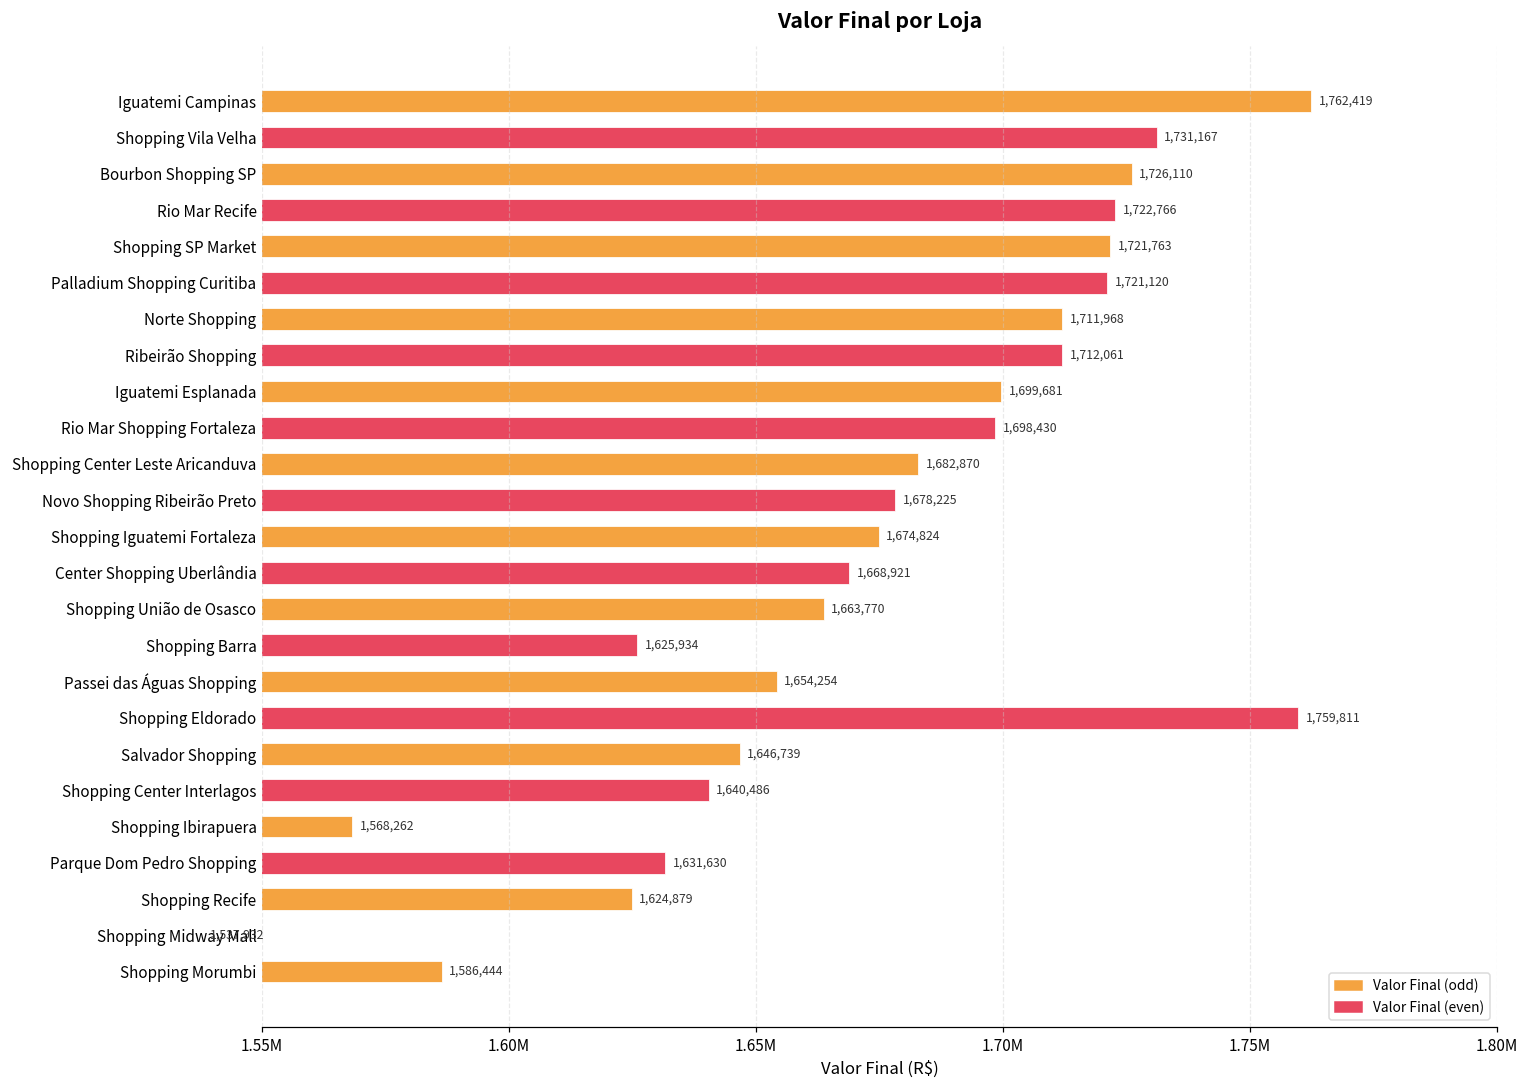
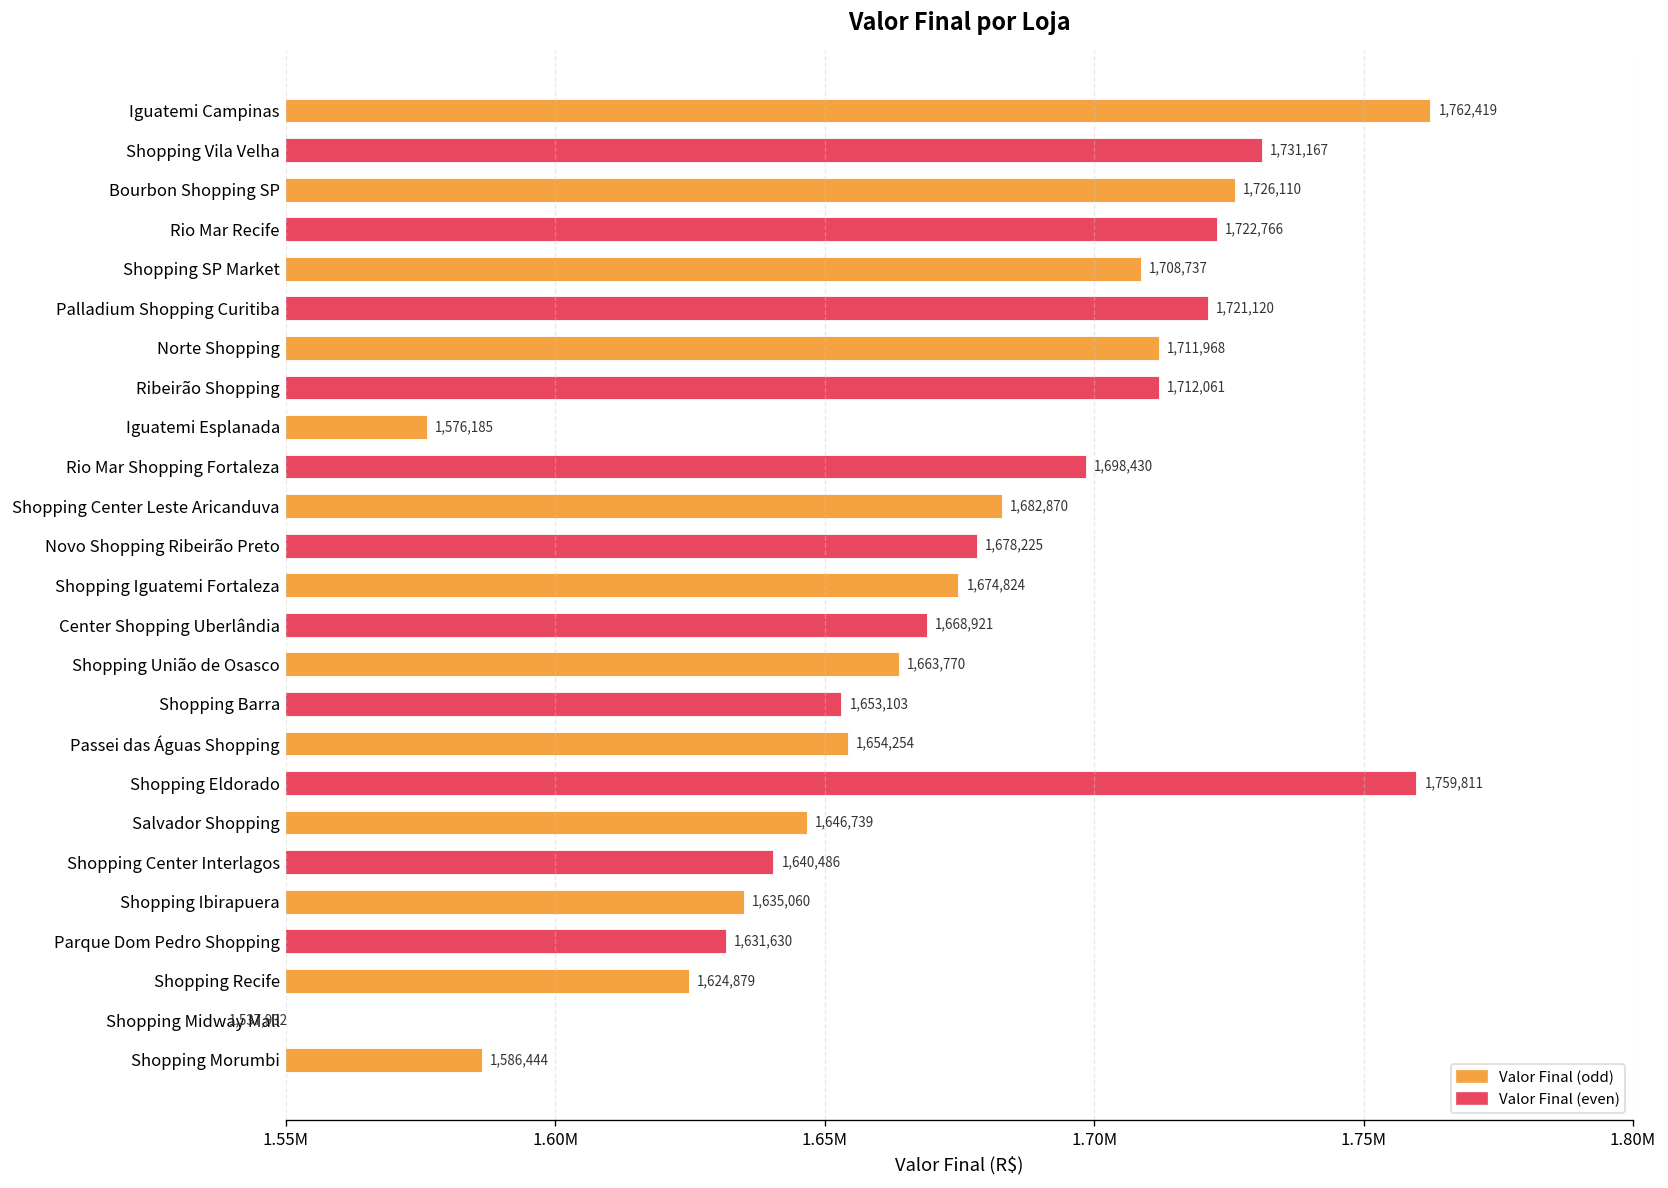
  {
    "Iguatemi Campinas": "1,762,419",
    "Shopping Vila Velha": "1,731,167",
    "Bourbon Shopping SP": "1,726,110",
    "Rio Mar Recife": "1,722,766",
-   "Shopping SP Market": "1,721,763",
+   "Shopping SP Market": "1,708,737",
    "Palladium Shopping Curitiba": "1,721,120",
    "Norte Shopping": "1,711,968",
    "Ribeirão Shopping": "1,712,061",
-   "Iguatemi Esplanada": "1,699,681",
+   "Iguatemi Esplanada": "1,576,185",
    "Rio Mar Shopping Fortaleza": "1,698,430",
    "Shopping Center Leste Aricanduva": "1,682,870",
    "Novo Shopping Ribeirão Preto": "1,678,225",
    "Shopping Iguatemi Fortaleza": "1,674,824",
    "Center Shopping Uberlândia": "1,668,921",
    "Shopping União de Osasco": "1,663,770",
-   "Shopping Barra": "1,625,934",
+   "Shopping Barra": "1,653,103",
    "Passei das Águas Shopping": "1,654,254",
    "Shopping Eldorado": "1,759,811",
    "Salvador Shopping": "1,646,739",
    "Shopping Center Interlagos": "1,640,486",
-   "Shopping Ibirapuera": "1,568,262",
+   "Shopping Ibirapuera": "1,635,060",
    "Parque Dom Pedro Shopping": "1,631,630",
    "Shopping Recife": "1,624,879",
    "Shopping Morumbi": "1,586,444"
  }
